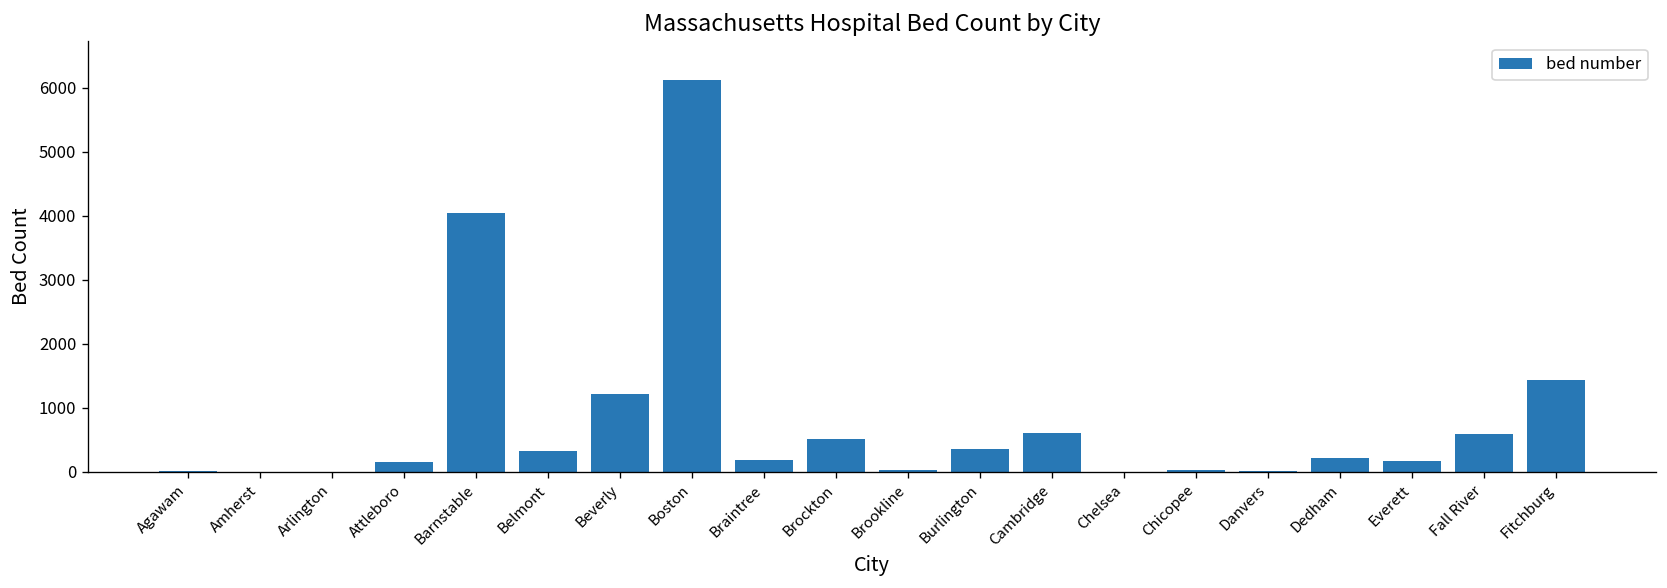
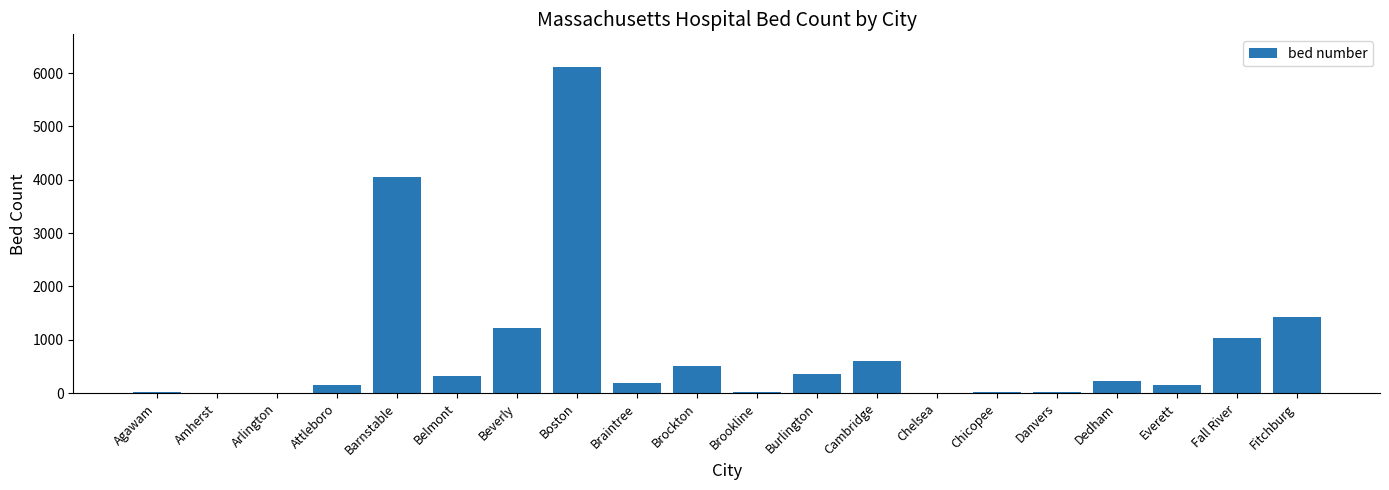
  {
    "Amherst": 0,
    "Arlington": 0,
    "Attleboro": 200,
    "Barnstable": 4000,
    "Belmont": 300,
    "Beverly": 1200,
    "Boston": 6100,
    "Braintree": 200,
    "Brockton": 500,
    "Burlington": 400,
    "Cambridge": 600,
    "Chelsea": 0,
    "Dedham": 200,
    "Everett": 200,
-   "Fall River": 600,
+   "Fall River": 1000,
    "Fitchburg": 1400
  }
